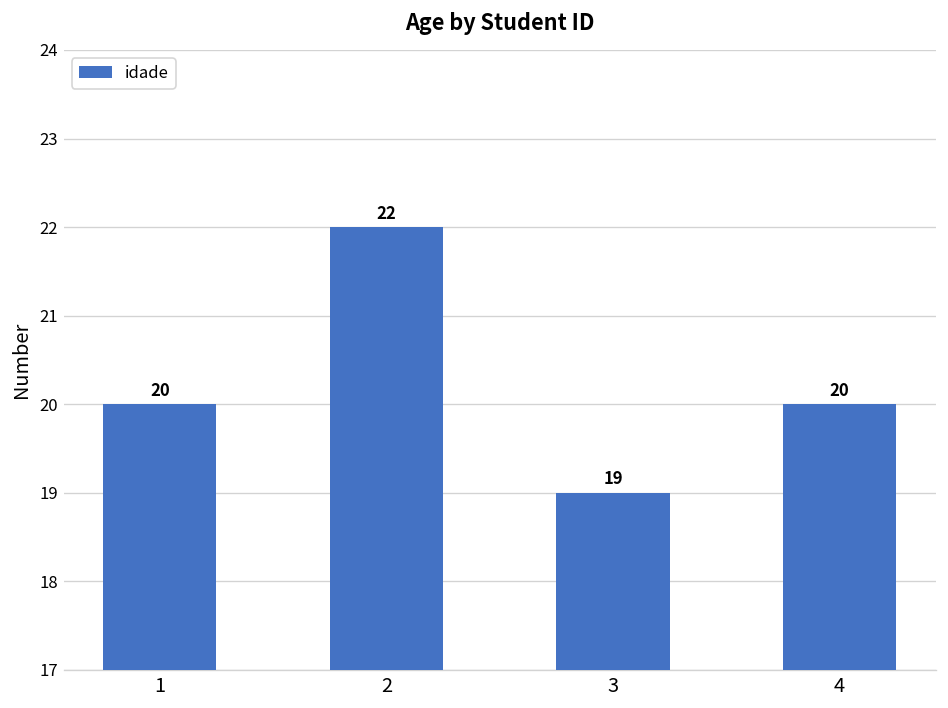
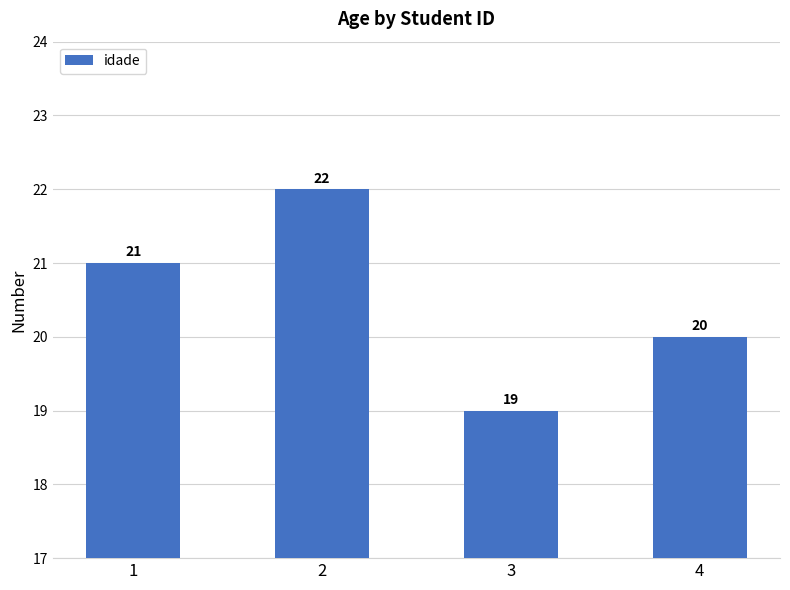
  {
-   "1": 20,
+   "1": 21,
    "2": 22,
    "3": 19,
    "4": 20
  }
